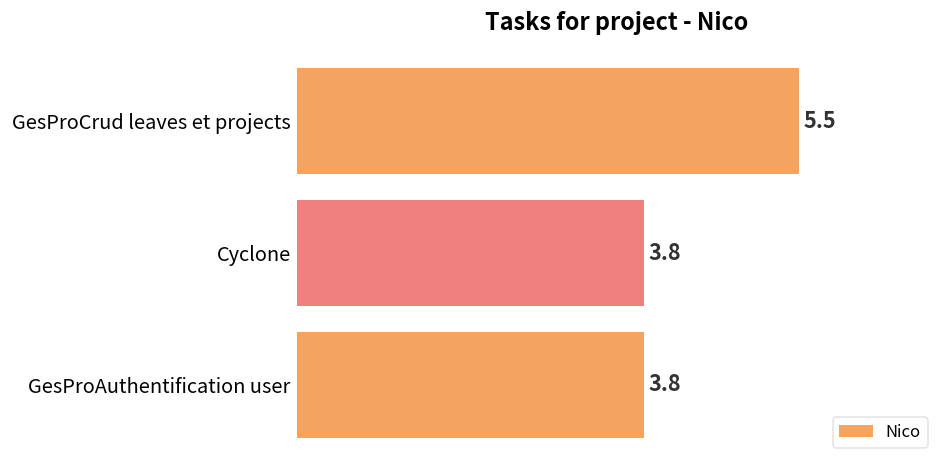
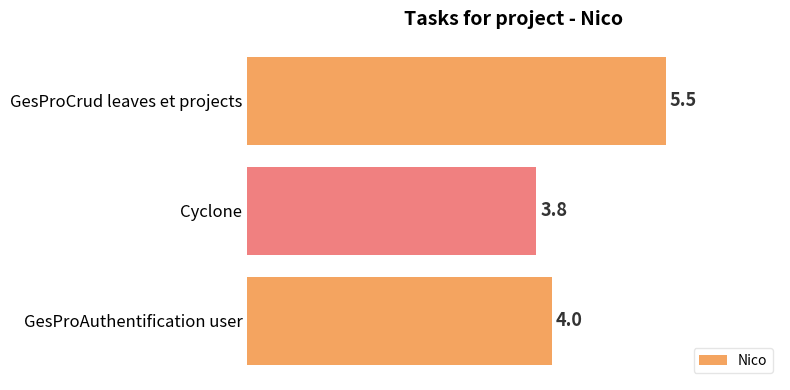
  {
    "GesProCrud leaves et projects": 5.5,
    "Cyclone": 3.8,
-   "GesProAuthentification user": 3.8
+   "GesProAuthentification user": 4.0
  }
